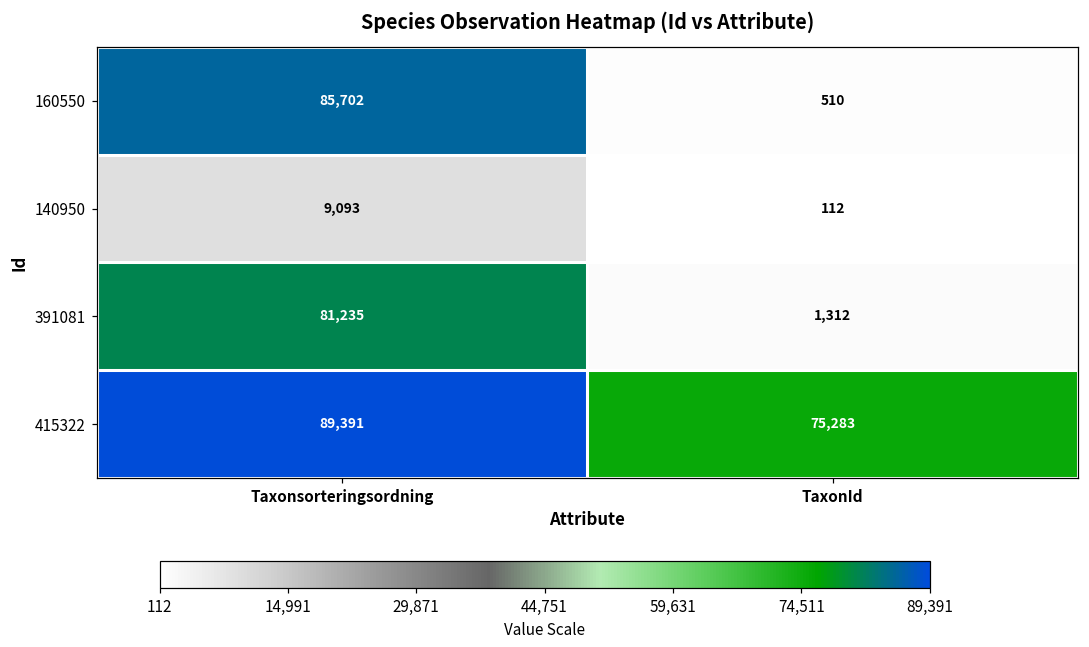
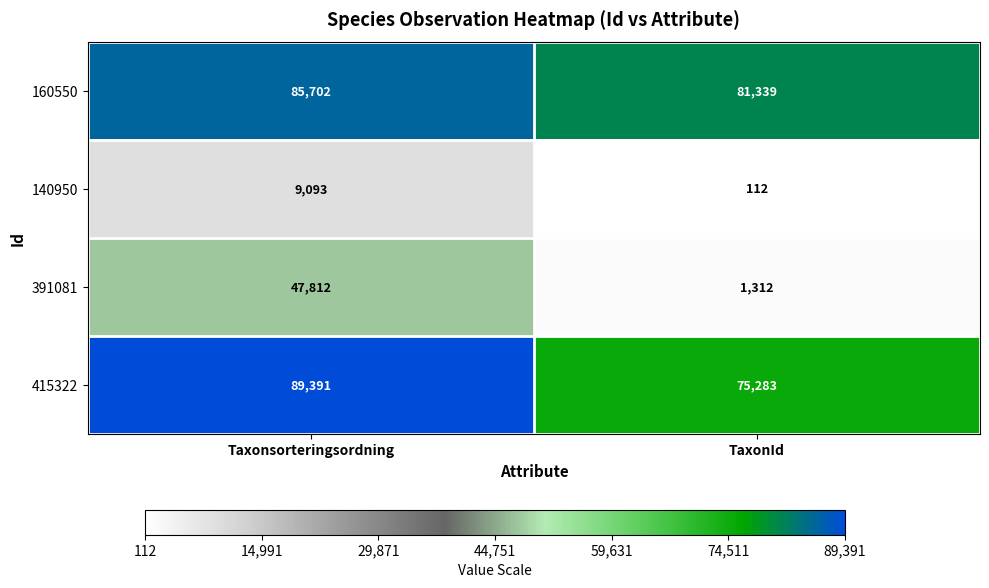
  {
    "160550": {
      "Taxonsorteringsordning": "85,702",
-     "TaxonId": "510"
+     "TaxonId": "81,339"
    },
    "140950": {
      "Taxonsorteringsordning": "9,093",
      "TaxonId": "112"
    },
    "391081": {
-     "Taxonsorteringsordning": "81,235",
+     "Taxonsorteringsordning": "47,812",
      "TaxonId": "1,312"
    },
    "415322": {
      "Taxonsorteringsordning": "89,391",
      "TaxonId": "75,283"
    }
  }
